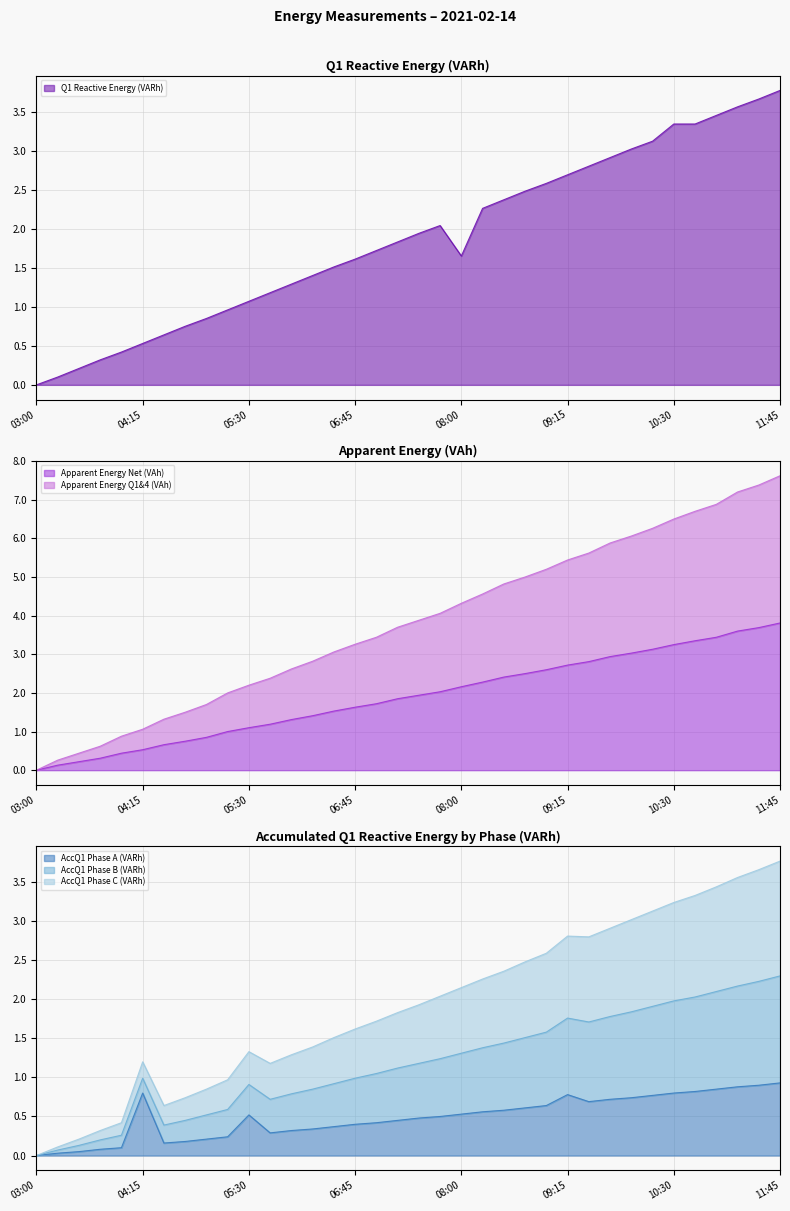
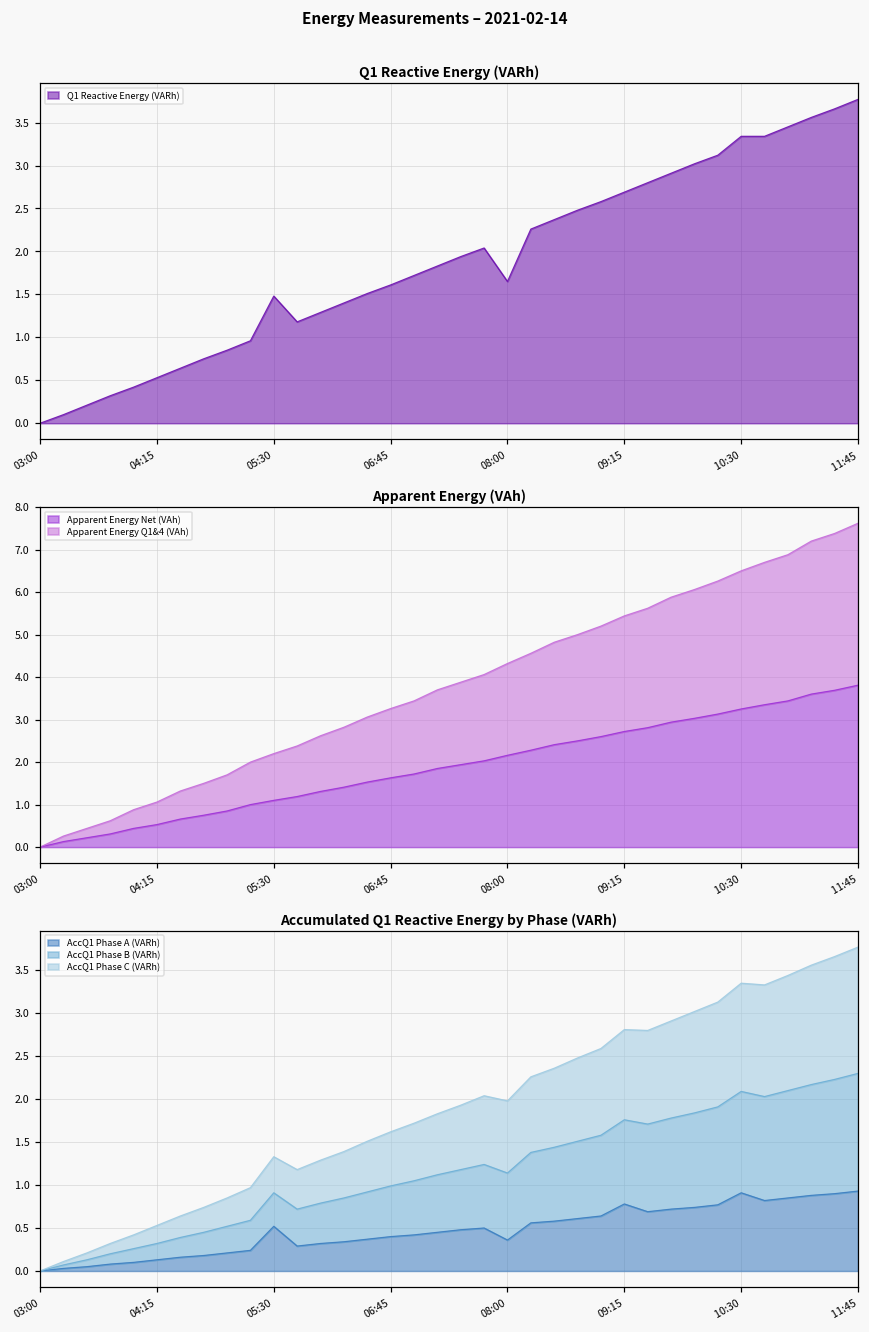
  {
    "Q1 Reactive Energy (VARh)": {
      "03:00": 0.0,
      "04:15": 0.5,
-     "05:30": 1.1,
+     "05:30": 1.5,
      "06:45": 1.6,
      "08:00": 1.6,
      "09:15": 2.7,
      "10:30": 3.3,
      "11:45": 3.8
    },
    "Accumulated Q1 Reactive Energy by Phase (VARh)": {
      "AccQ1 Phase A (VARh)": {
-       "04:15": 0.8,
+       "04:15": 0.1,
        "05:30": 0.5,
        "06:45": 0.4,
-       "08:00": 0.5,
+       "08:00": 0.4,
        "09:15": 0.8,
-       "10:30": 0.8,
+       "10:30": 0.9,
        "11:45": 0.9
      }
    }
  }
